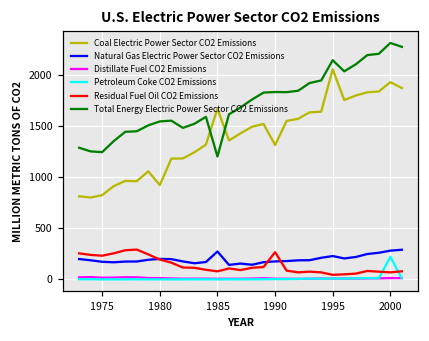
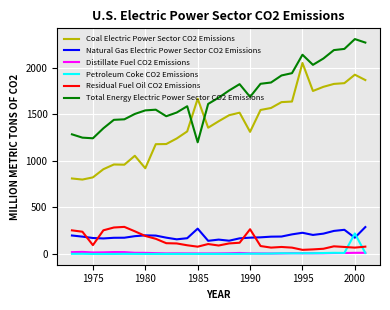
  {
    "Coal Electric Power Sector CO2 Emissions": {
      "1975": 800,
      "1980": 900,
      "1985": 1700,
      "1990": 1300,
      "1995": 2100,
      "2000": 1900
    },
    "Natural Gas Electric Power Sector CO2 Emissions": {
      "1975": 200,
      "1985": 300,
      "1990": 200,
      "1995": 200,
-     "2000": 300
+     "2000": 200
    },
    "Distillate Fuel CO2 Emissions": {
      "2000": 0
    },
    "Petroleum Coke CO2 Emissions": {
      "2000": 200
    },
    "Residual Fuel Oil CO2 Emissions": {
-     "1975": 200,
+     "1975": 100,
      "1985": 100,
      "1990": 300,
      "1995": 0,
      "2000": 100
    },
    "Total Energy Electric Power Sector CO2 Emissions": {
      "1975": 1200,
      "1980": 1500,
      "1985": 1200,
-     "1990": 1800,
+     "1990": 1700,
      "1995": 2100,
      "2000": 2300
    }
  }
